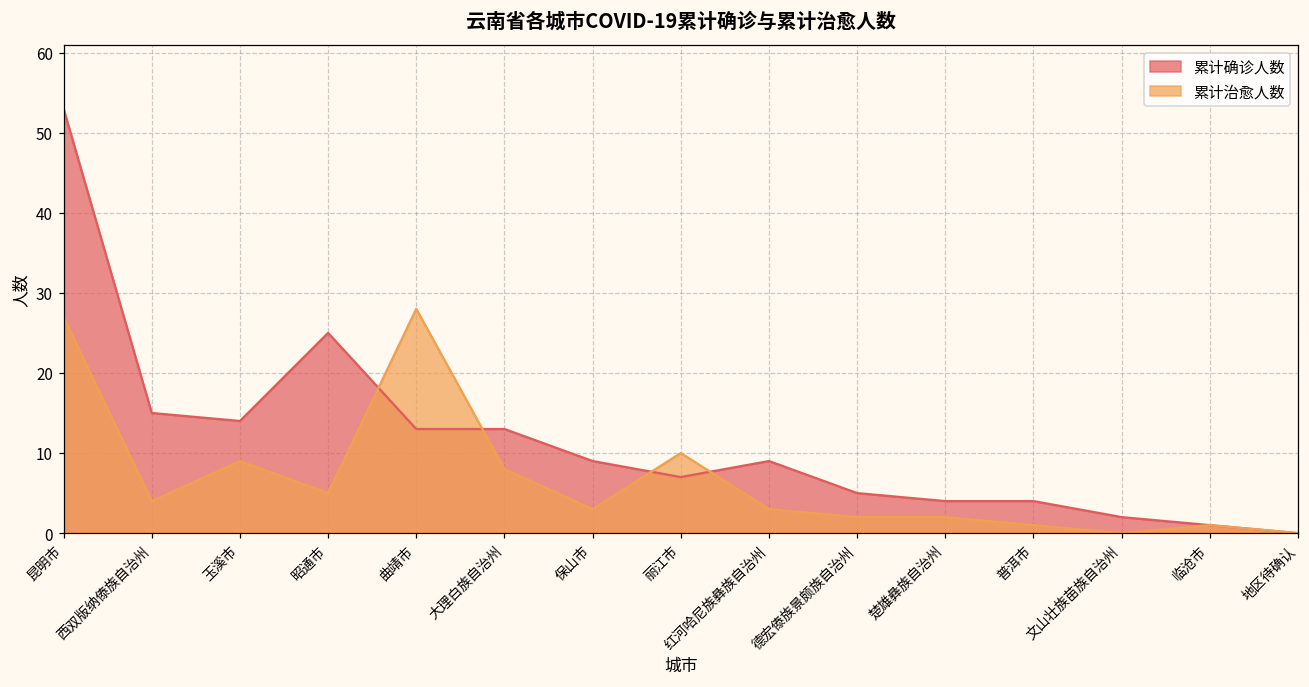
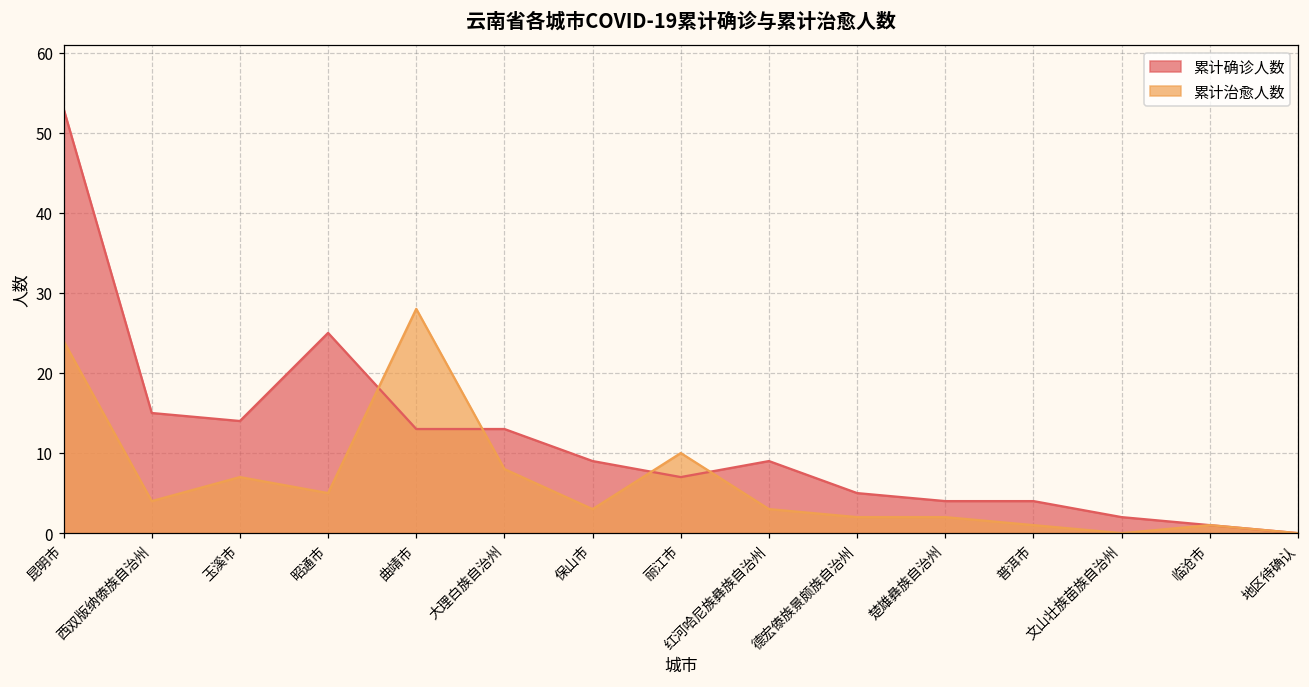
  {
    "累计确诊人数": {
      "昆明市": 53,
      "西双版纳傣族自治州": 15,
      "玉溪市": 14,
      "昭通市": 25,
      "曲靖市": 13,
      "大理白族自治州": 13,
      "保山市": 9,
      "丽江市": 7,
      "红河哈尼族彝族自治州": 9,
      "德宏傣族景颇族自治州": 5,
      "楚雄彝族自治州": 4,
      "普洱市": 4,
      "文山壮族苗族自治州": 2
    },
    "累计治愈人数": {
-     "昆明市": 27,
+     "昆明市": 24,
      "西双版纳傣族自治州": 4,
-     "玉溪市": 9,
+     "玉溪市": 7,
      "昭通市": 5,
      "曲靖市": 28,
      "大理白族自治州": 8,
      "保山市": 3,
      "丽江市": 10,
      "红河哈尼族彝族自治州": 3,
      "德宏傣族景颇族自治州": 2,
      "楚雄彝族自治州": 2,
      "普洱市": 1,
      "文山壮族苗族自治州": 0
    }
  }
